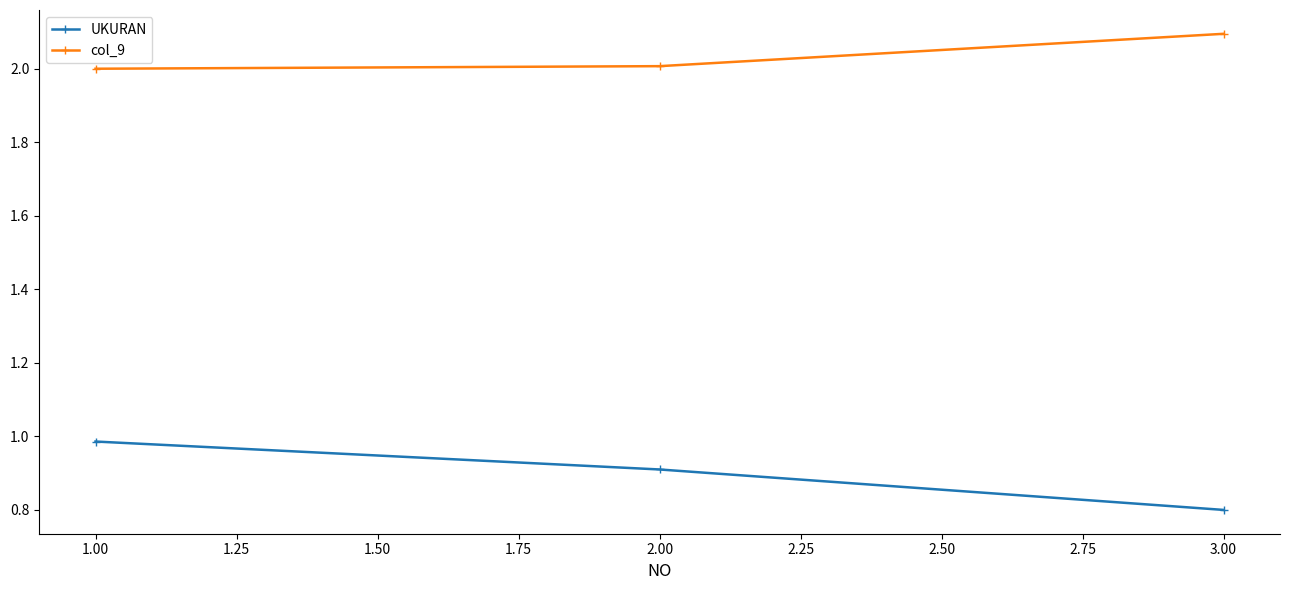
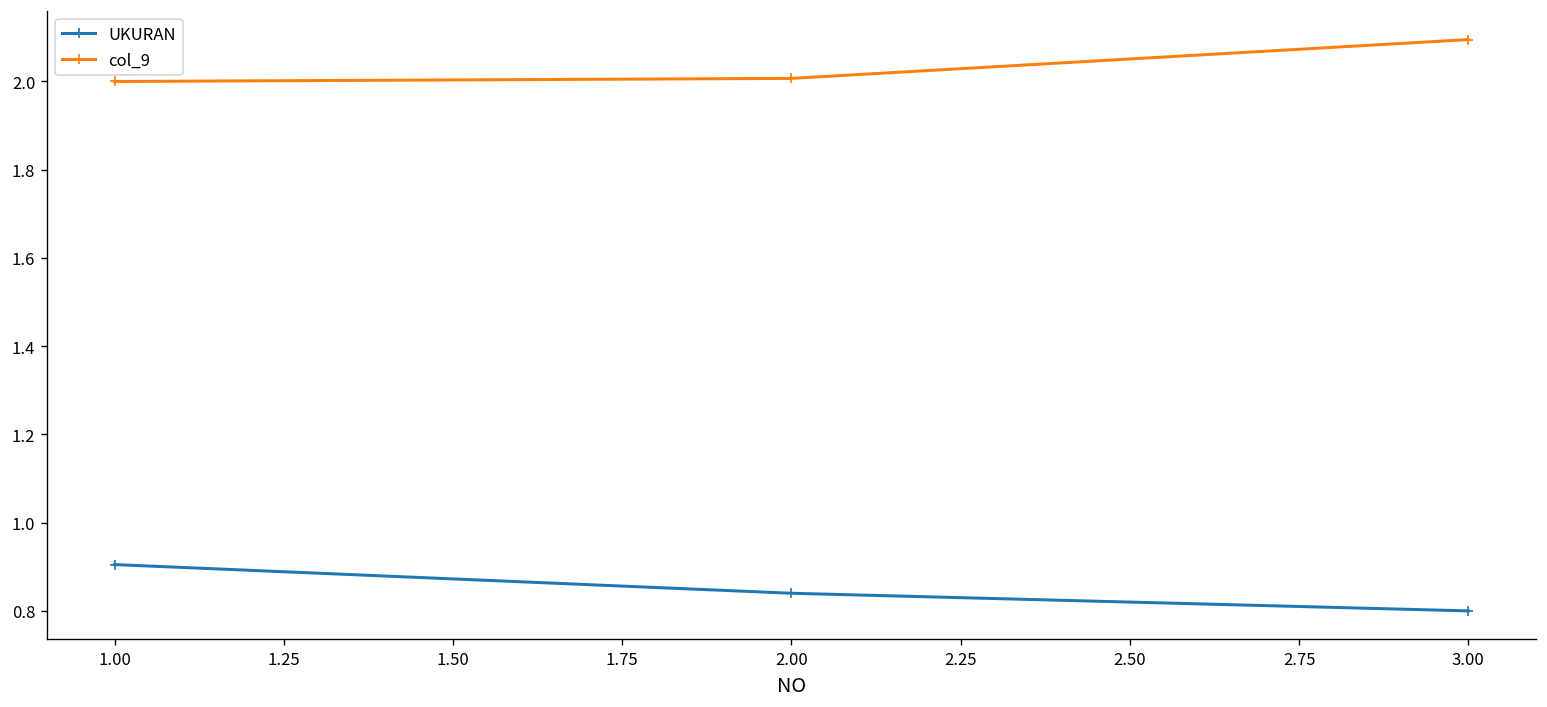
  {
    "UKURAN": {
-     "1.00": 0.99,
-     "2.00": 0.91,
+     "1.00": 0.91,
+     "2.00": 0.84,
      "3.00": 0.80
    },
    "col_9": {
      "1.00": 2.00,
      "2.00": 2.01,
      "3.00": 2.10
    }
  }
